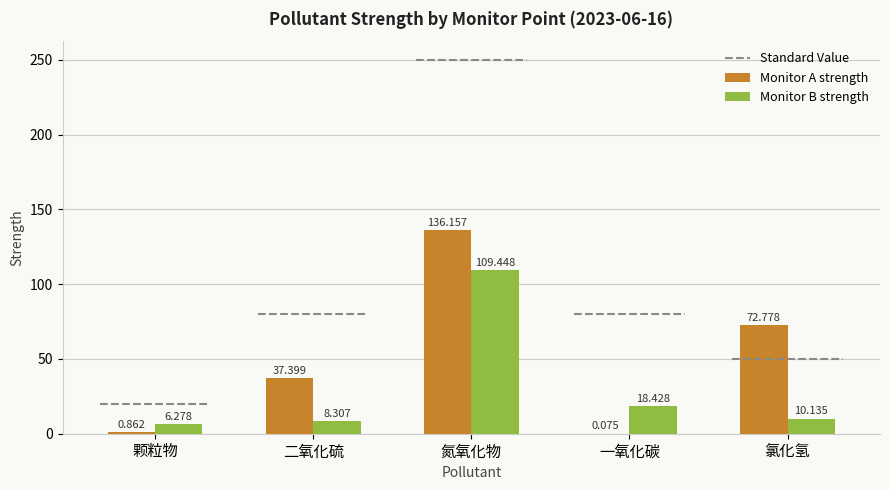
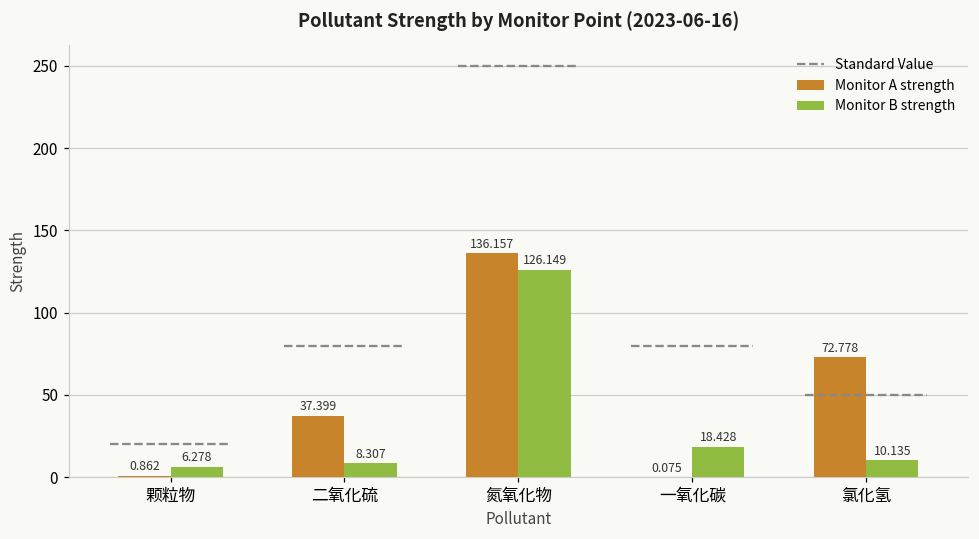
  {
    "Monitor A strength": {
      "颗粒物": 0.862,
      "二氧化硫": 37.399,
      "氮氧化物": 136.157,
      "一氧化碳": 0.075,
      "氯化氢": 72.778
    },
    "Monitor B strength": {
      "颗粒物": 6.278,
      "二氧化硫": 8.307,
-     "氮氧化物": 109.448,
+     "氮氧化物": 126.149,
      "一氧化碳": 18.428,
      "氯化氢": 10.135
    }
  }
